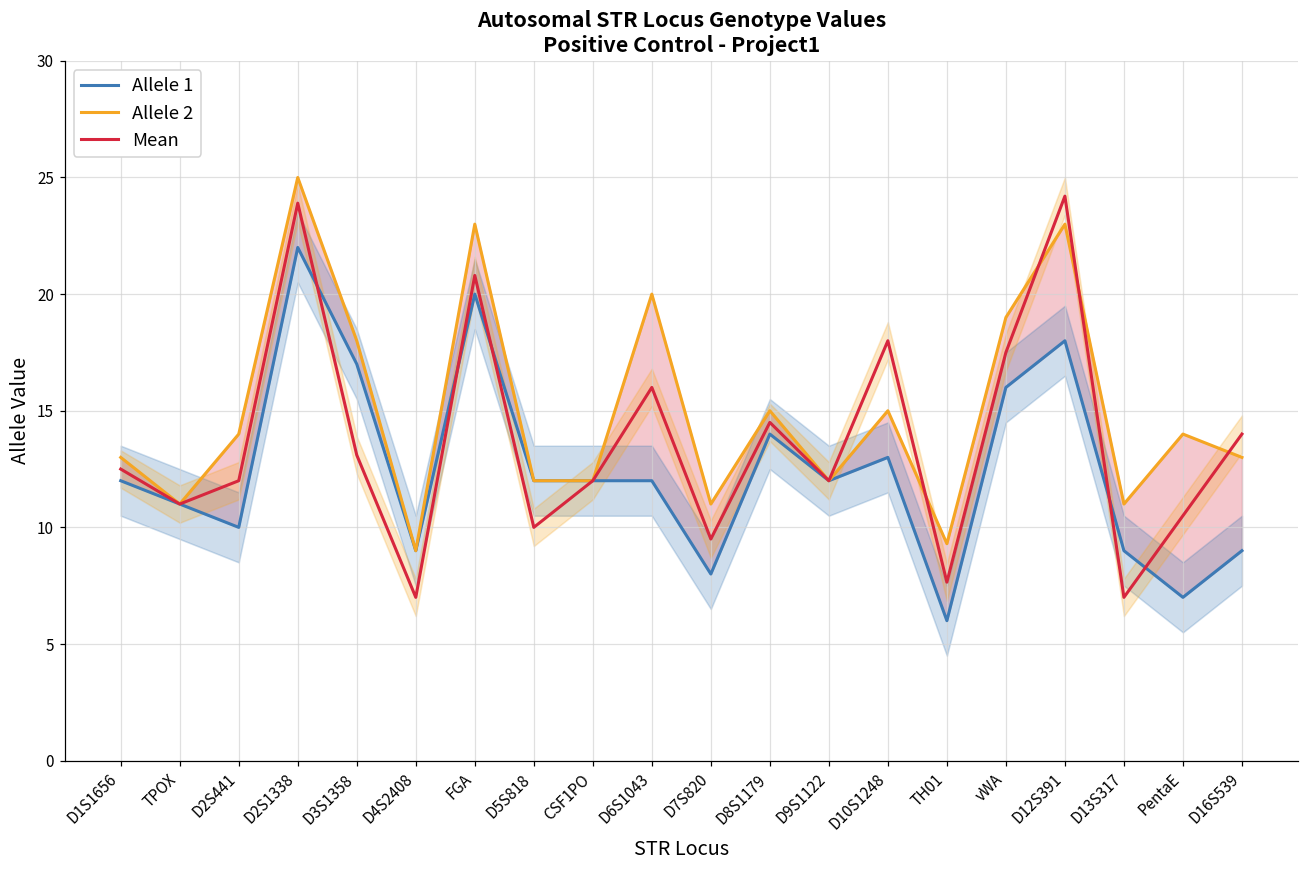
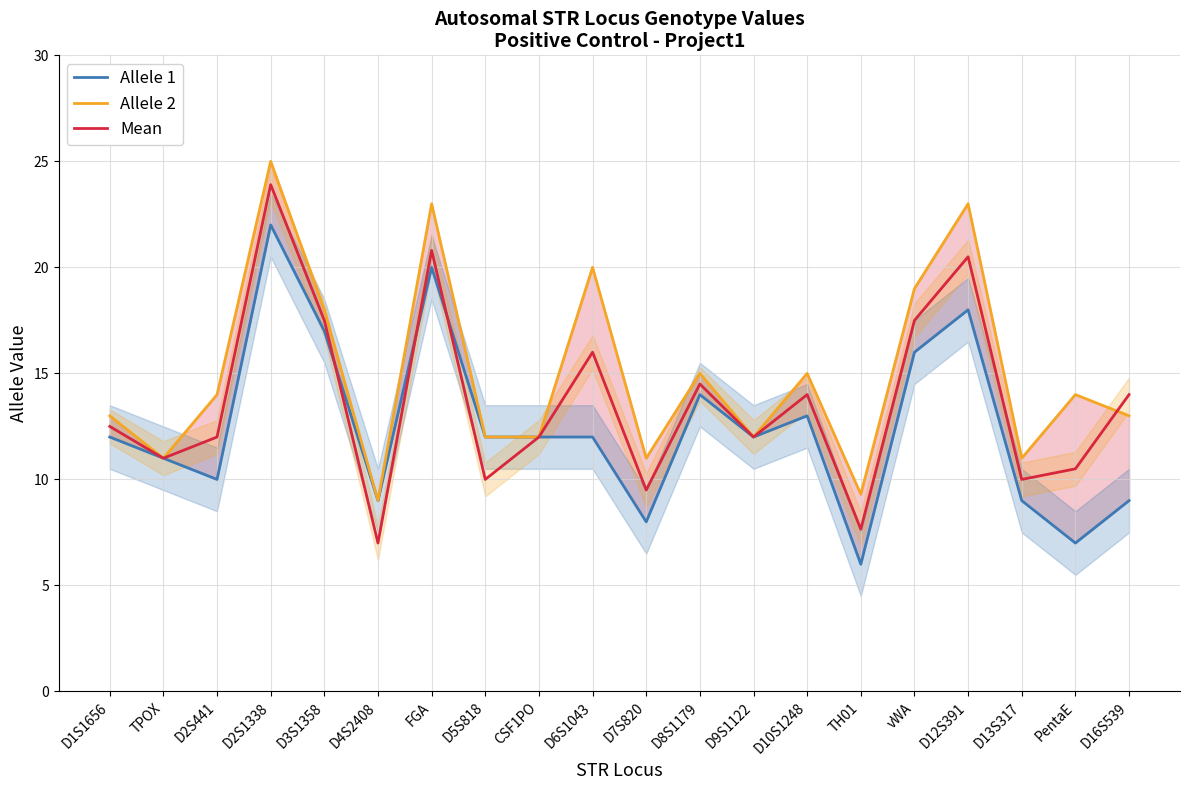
  {
    "Mean": {
      "D1S1656": 12.5,
      "D2S441": 12.0,
      "D2S1338": 23.9,
-     "D3S1358": 13.1,
+     "D3S1358": 17.5,
      "D4S2408": 7.0,
      "FGA": 20.8,
      "D5S818": 10.0,
      "D6S1043": 16.0,
      "D8S1179": 14.5,
-     "D10S1248": 18,
+     "D10S1248": 14,
      "TH01": 7.7,
-     "D12S391": 24.2,
-     "D13S317": 7,
+     "D12S391": 20.5,
+     "D13S317": 10,
      "PentaE": 10.5,
      "D16S539": 14.0
    }
  }
